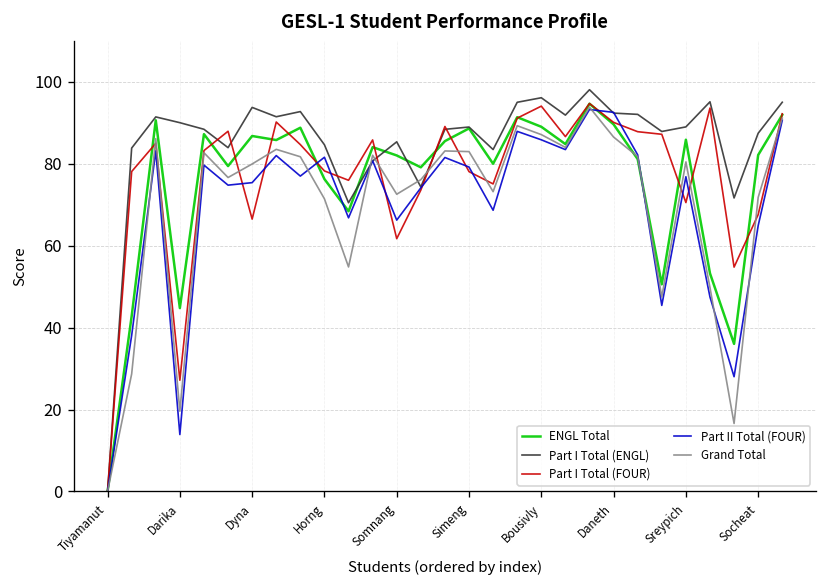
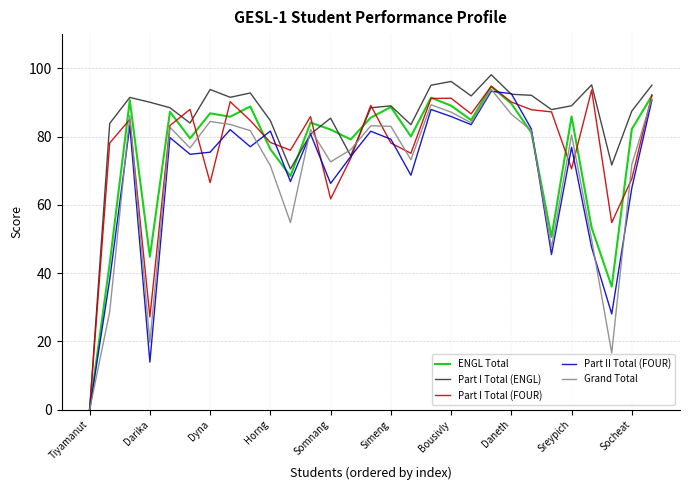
  {
    "ENGL Total": {
      "Darika": 45,
      "Dyna": 87,
      "Horng": 76,
      "Somnang": 82,
      "Bousivly": 89,
      "Sreypich": 86,
      "Socheat": 82
    },
    "Part I Total (ENGL)": {
      "Darika": 90,
      "Dyna": 94,
      "Horng": 85,
      "Somnang": 85,
      "Bousivly": 96,
      "Sreypich": 89,
      "Socheat": 87
    },
    "Part I Total (FOUR)": {
      "Darika": 27,
      "Dyna": 67,
      "Horng": 78,
      "Somnang": 62,
      "Simeng": 78,
-     "Bousivly": 94,
+     "Bousivly": 91,
      "Sreypich": 71,
      "Socheat": 68
    },
    "Part II Total (FOUR)": {
      "Darika": 14,
      "Dyna": 75,
      "Horng": 82,
      "Somnang": 66,
      "Simeng": 79,
      "Bousivly": 86,
      "Sreypich": 77,
      "Socheat": 65
    },
    "Grand Total": {
      "Darika": 20,
-     "Dyna": 80,
+     "Dyna": 84,
      "Horng": 71,
      "Somnang": 73,
      "Simeng": 83,
      "Bousivly": 87,
      "Daneth": 87,
      "Sreypich": 80,
      "Socheat": 72
    }
  }
